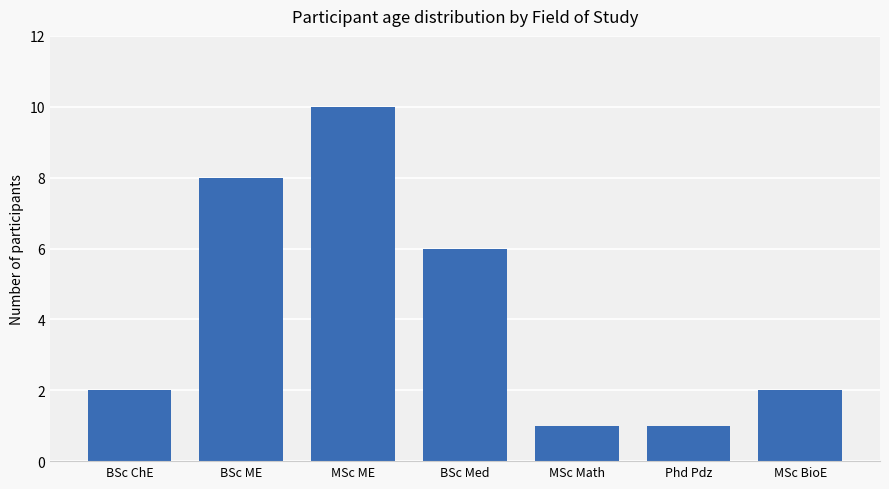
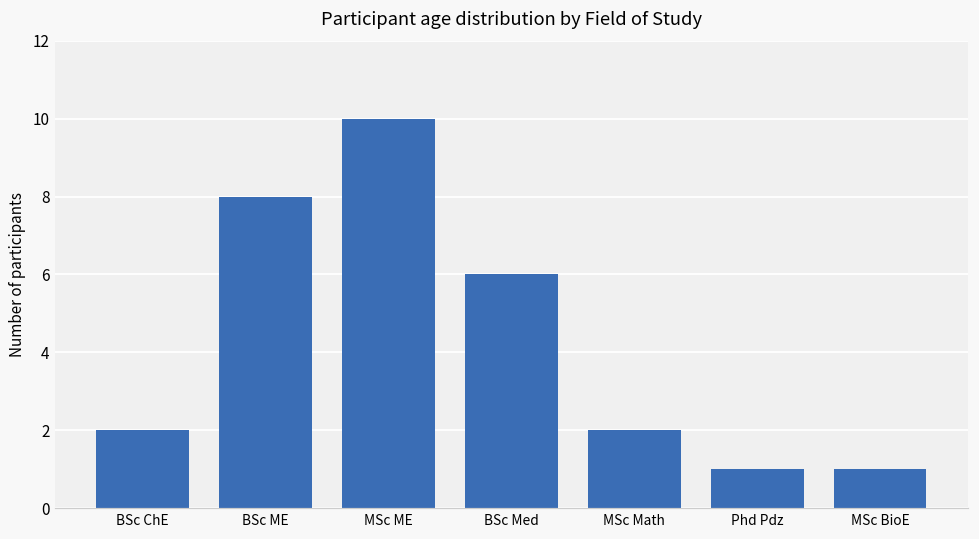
  {
    "BSc ChE": 2,
    "BSc ME": 8,
    "MSc ME": 10,
    "BSc Med": 6,
-   "MSc Math": 1,
+   "MSc Math": 2,
    "Phd Pdz": 1,
-   "MSc BioE": 2
+   "MSc BioE": 1
  }
